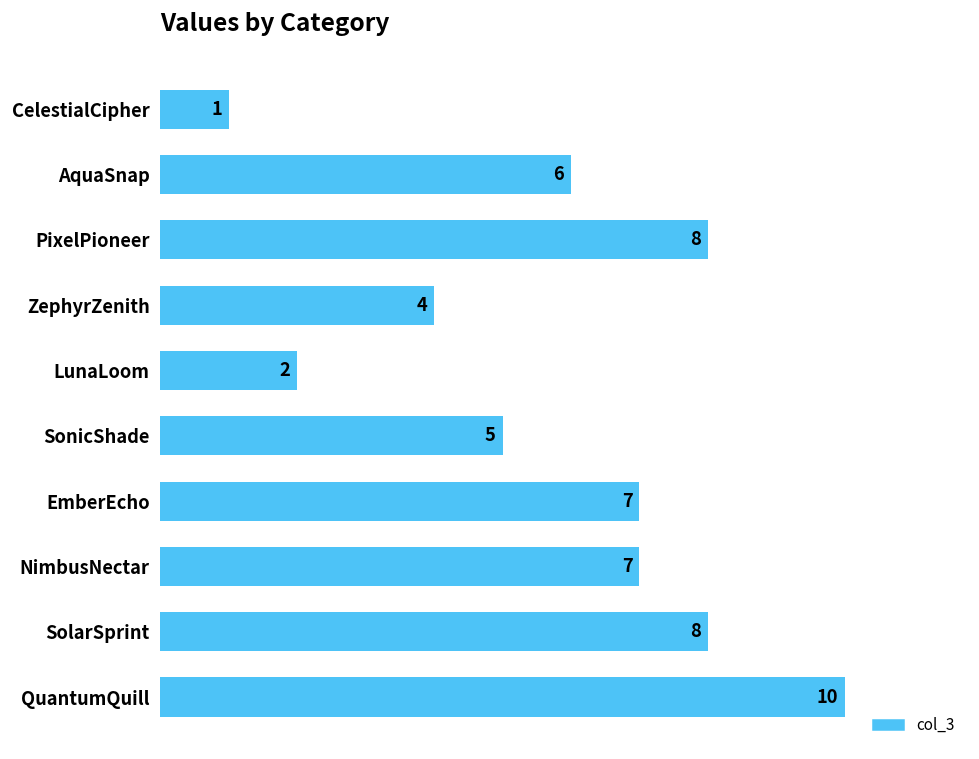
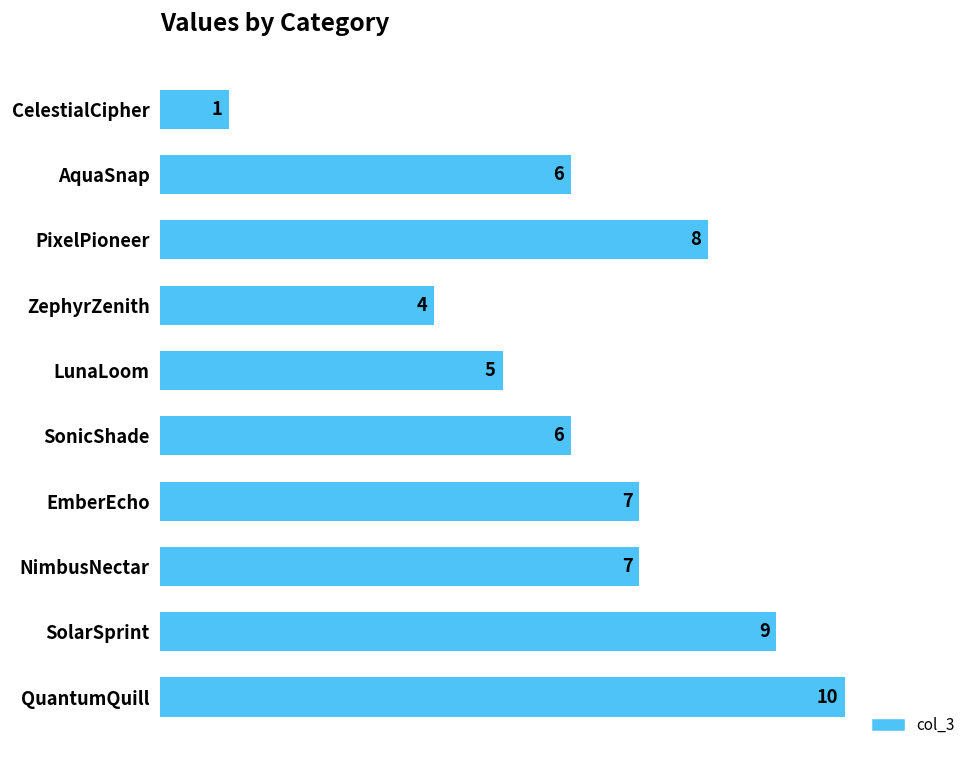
  {
    "CelestialCipher": 1,
    "AquaSnap": 6,
    "PixelPioneer": 8,
    "ZephyrZenith": 4,
-   "LunaLoom": 2,
-   "SonicShade": 5,
+   "LunaLoom": 5,
+   "SonicShade": 6,
    "EmberEcho": 7,
    "NimbusNectar": 7,
-   "SolarSprint": 8,
+   "SolarSprint": 9,
    "QuantumQuill": 10
  }
